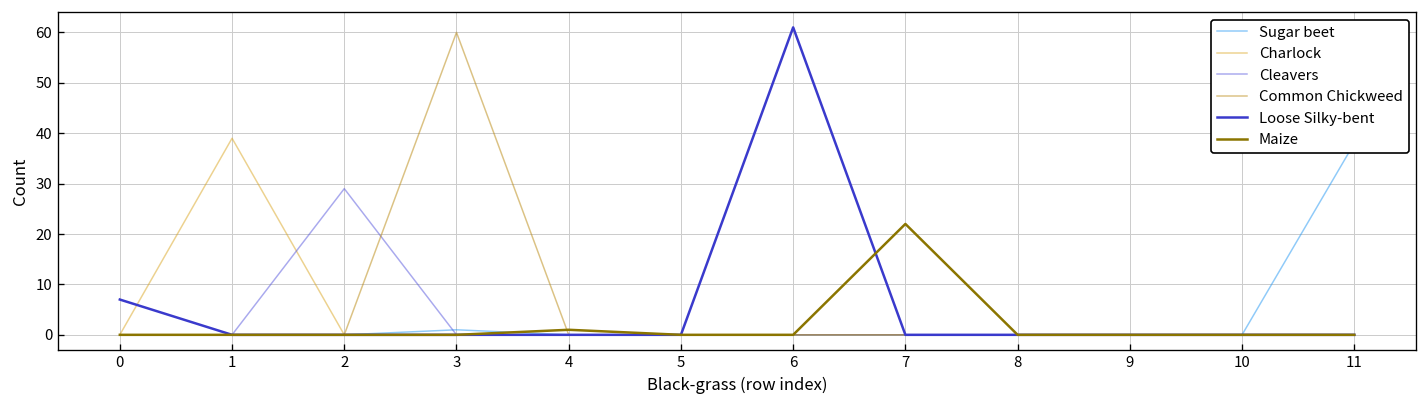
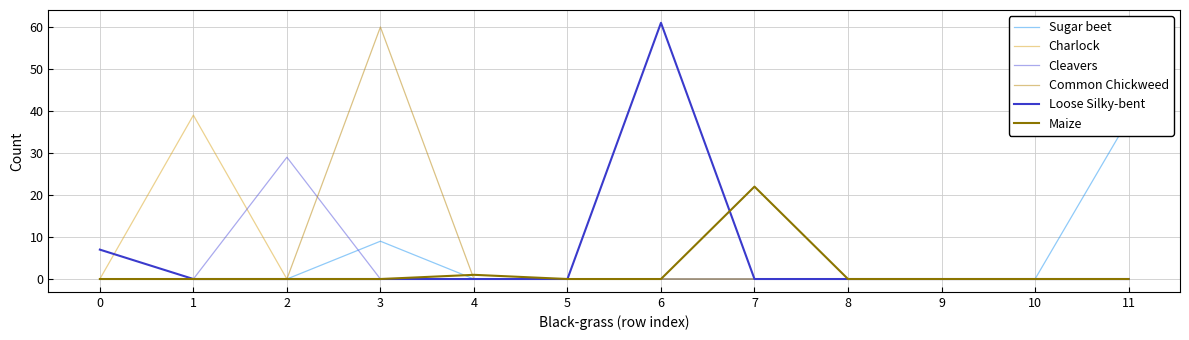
  {
    "Sugar beet": {
-     "3": 1
+     "3": 9
    }
  }
